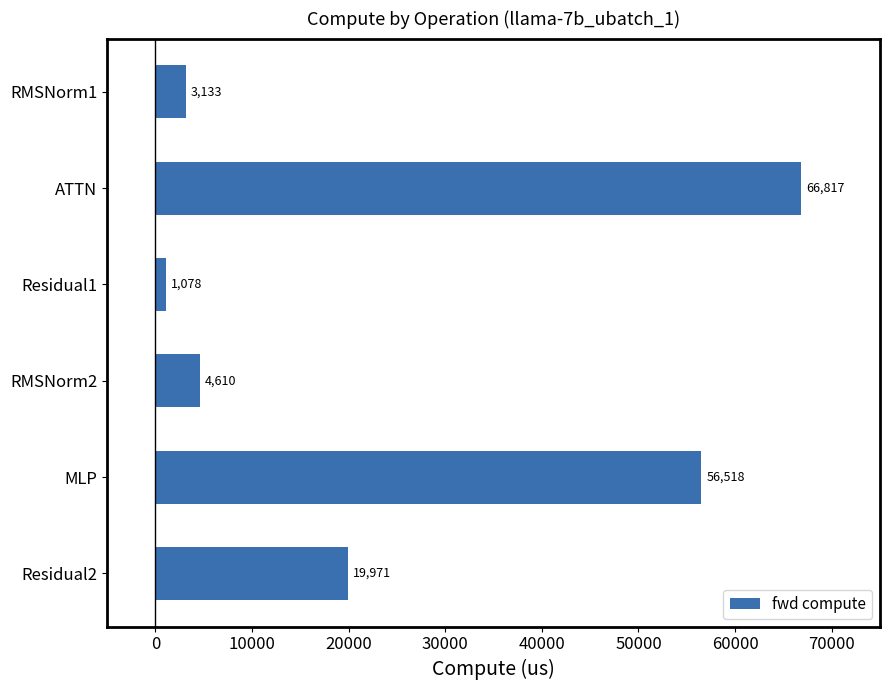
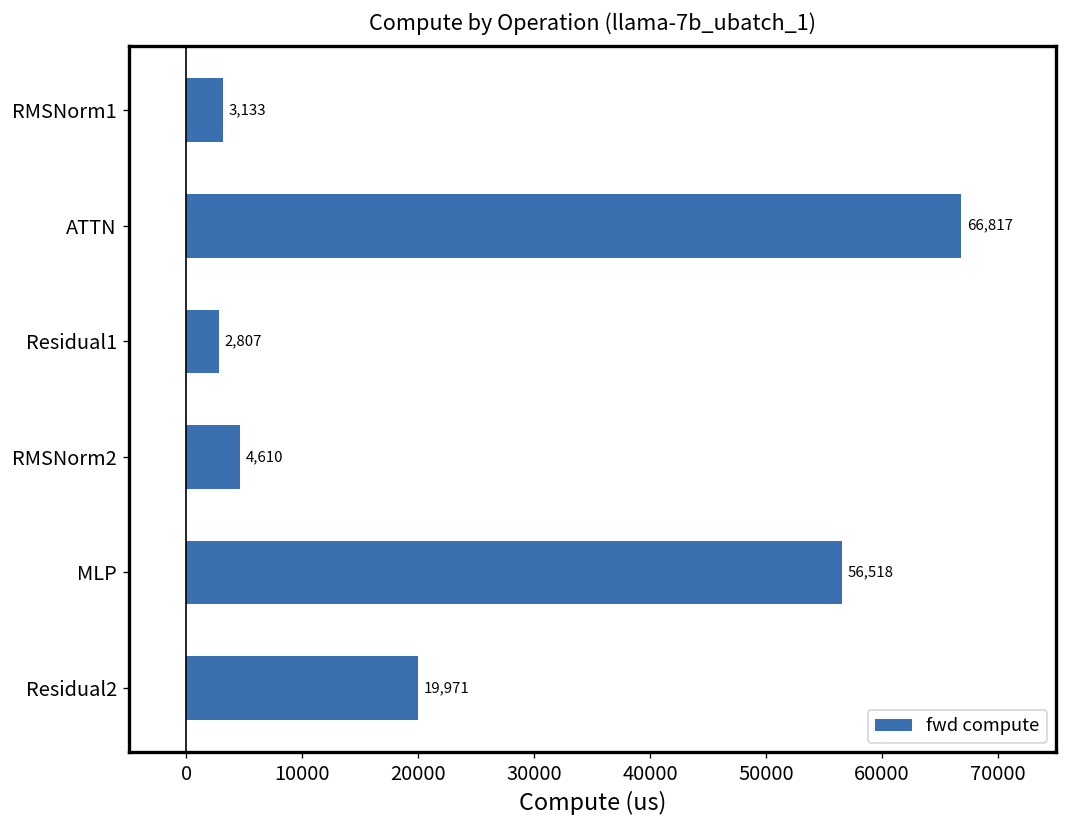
  {
    "RMSNorm1": "3,133",
    "ATTN": "66,817",
-   "Residual1": "1,078",
+   "Residual1": "2,807",
    "RMSNorm2": "4,610",
    "MLP": "56,518",
    "Residual2": "19,971"
  }
